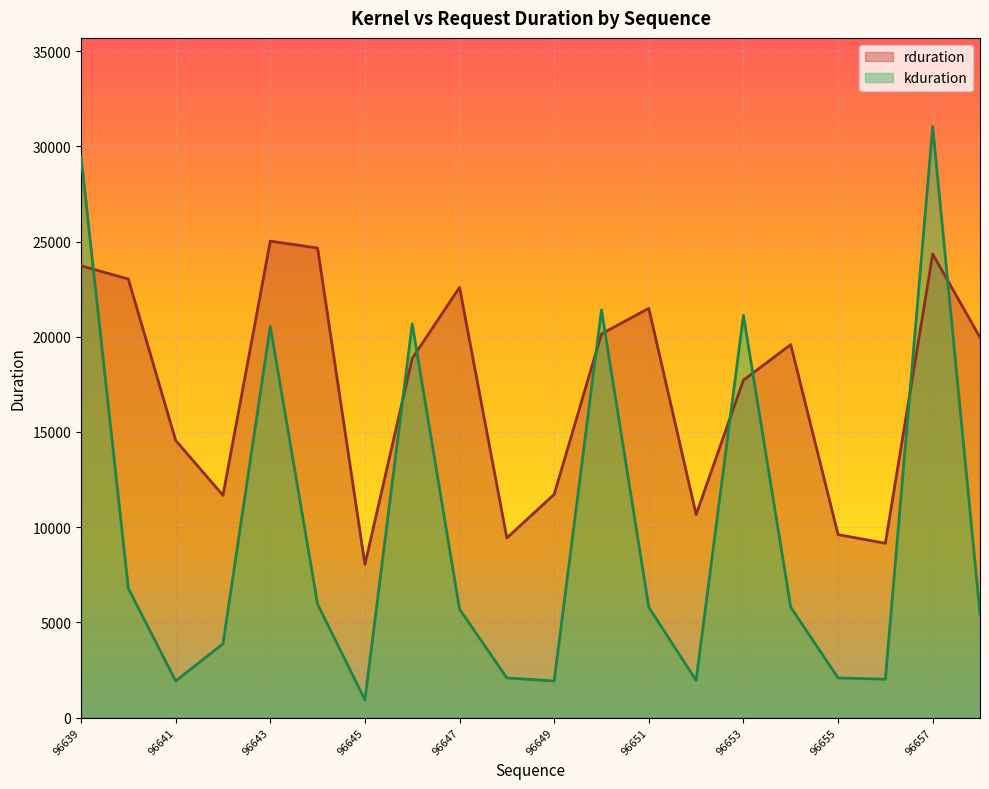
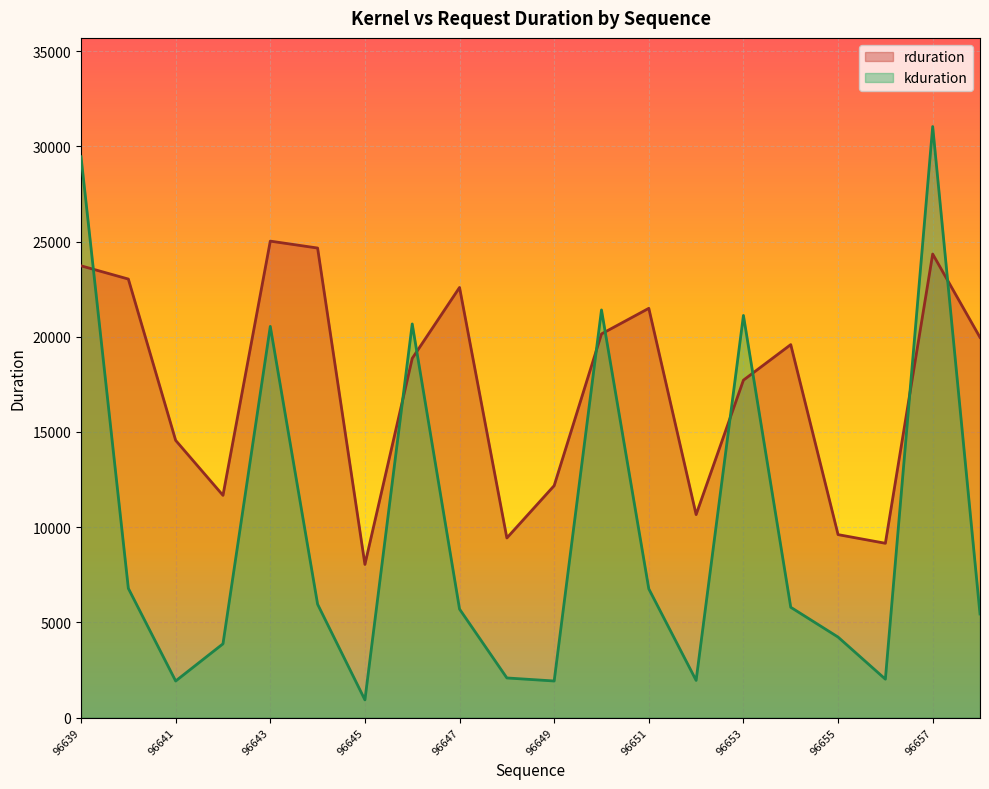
  {
    "rduration": {
      "96639": 23700,
      "96641": 14600,
      "96643": 25000,
      "96645": 8000,
      "96647": 22600,
-     "96649": 11700,
+     "96649": 12200,
      "96651": 21500,
      "96653": 17700,
      "96655": 9600,
      "96657": 24300
    },
    "kduration": {
      "96639": 29500,
      "96641": 1900,
      "96643": 20500,
      "96645": 900,
      "96647": 5700,
      "96649": 1900,
-     "96651": 5800,
+     "96651": 6800,
      "96653": 21100,
-     "96655": 2100,
+     "96655": 4200,
      "96657": 31000
    }
  }
